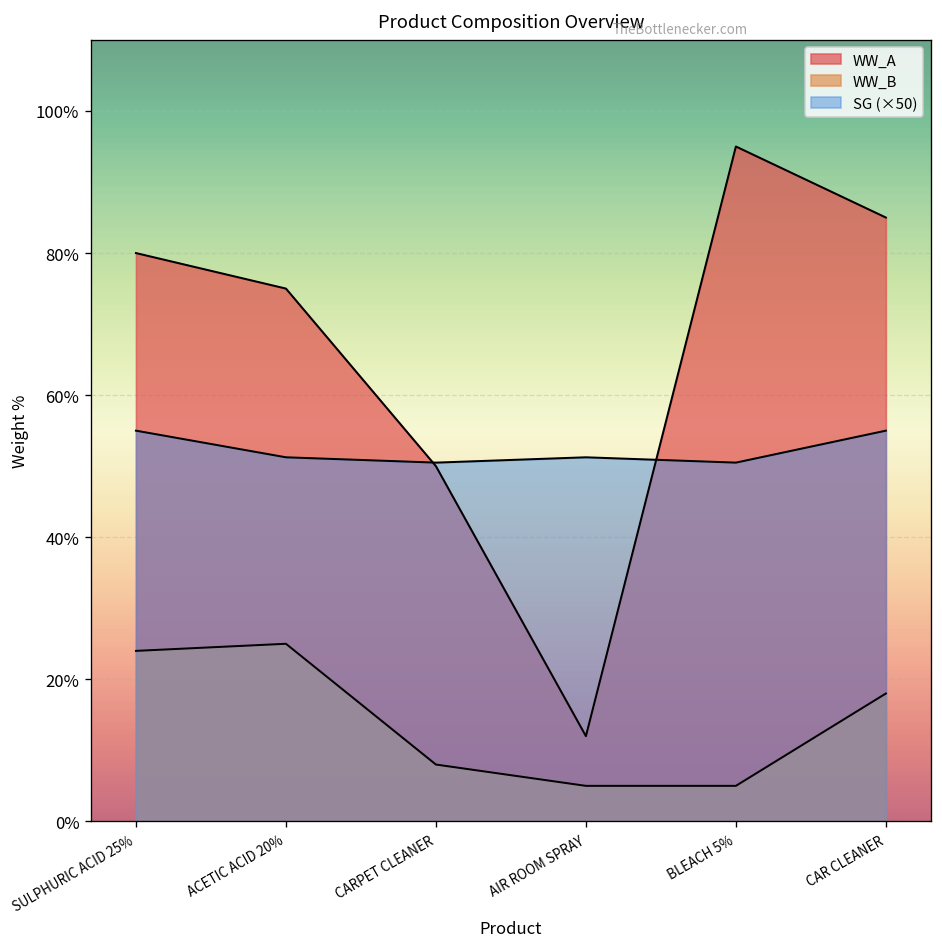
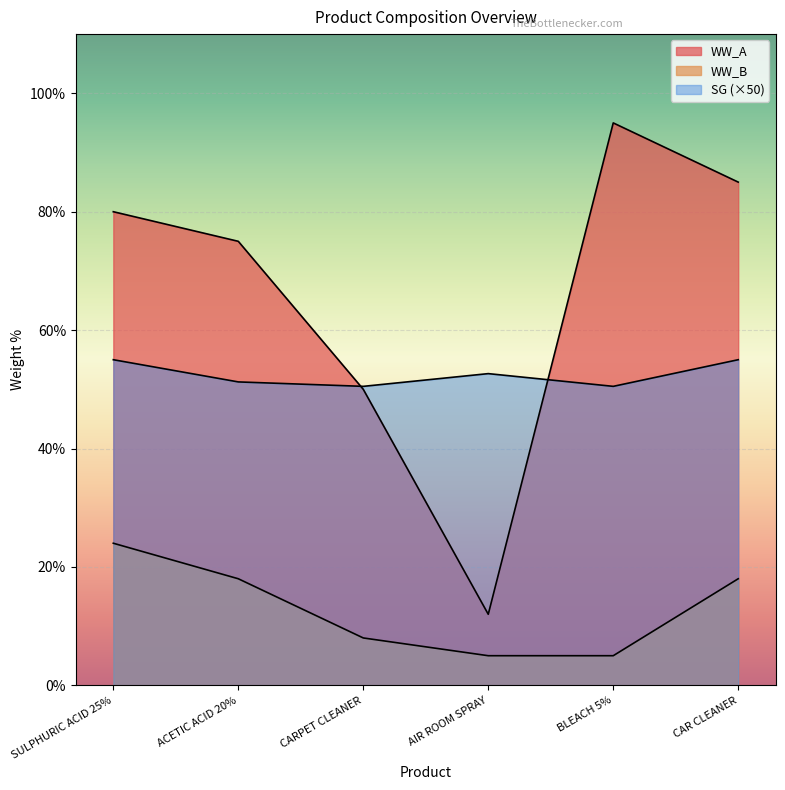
  {
    "WW_A": {
      "SULPHURIC ACID 25%": "80%",
      "ACETIC ACID 20%": "75%",
      "CARPET CLEANER": "50%",
      "AIR ROOM SPRAY": "12%",
      "BLEACH 5%": "95%",
      "CAR CLEANER": "85%"
    },
    "WW_B": {
      "SULPHURIC ACID 25%": "24%",
-     "ACETIC ACID 20%": "25%",
+     "ACETIC ACID 20%": "18%",
      "CARPET CLEANER": "8%",
      "AIR ROOM SPRAY": "5%",
      "BLEACH 5%": "5%",
      "CAR CLEANER": "18%"
    },
    "SG (×50)": {
      "SULPHURIC ACID 25%": "55%",
      "ACETIC ACID 20%": "51%",
      "CARPET CLEANER": "51%",
-     "AIR ROOM SPRAY": "51%",
+     "AIR ROOM SPRAY": "53%",
      "BLEACH 5%": "51%",
      "CAR CLEANER": "55%"
    }
  }
